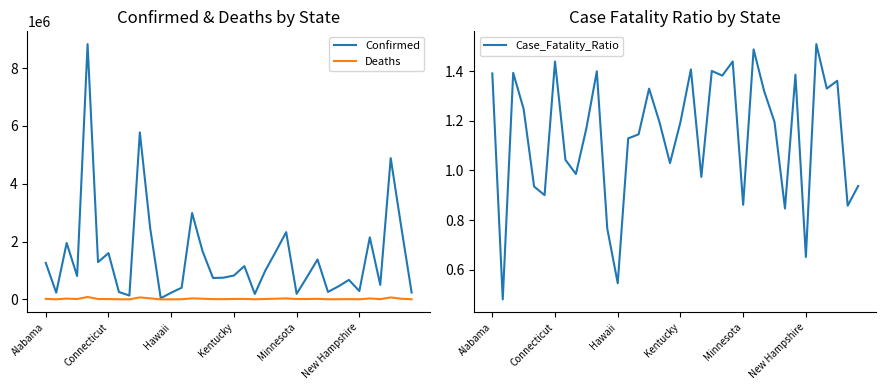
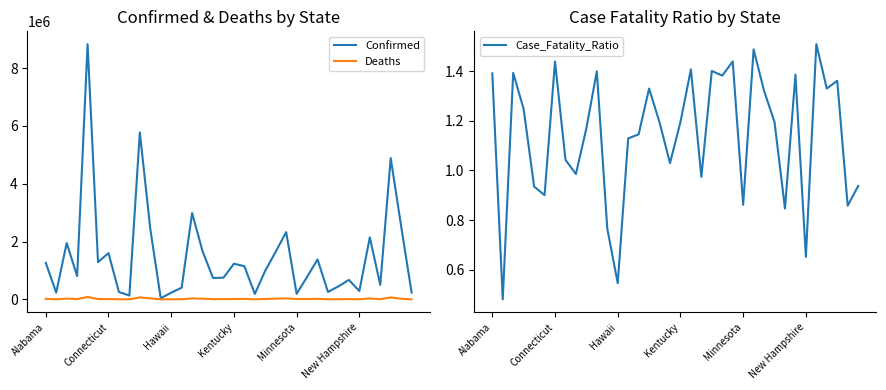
  {
    "Confirmed & Deaths by State": {
      "Confirmed": {
        "Alabama": 1300000,
        "Connecticut": 1600000,
        "Hawaii": 200000,
-       "Kentucky": 800000,
+       "Kentucky": 1200000,
        "Minnesota": 200000,
        "New Hampshire": 300000
      },
      "Deaths": {
        "Alabama": 0,
        "Connecticut": 0,
        "Hawaii": 0,
        "Kentucky": 0,
        "Minnesota": 0,
        "New Hampshire": 0
      }
    },
    "Case Fatality Ratio by State": {
      "Alabama": 1.39,
      "Connecticut": 1.44,
      "Hawaii": 0.55,
      "Kentucky": 1.20,
      "Minnesota": 0.86,
      "New Hampshire": 0.65
    }
  }
